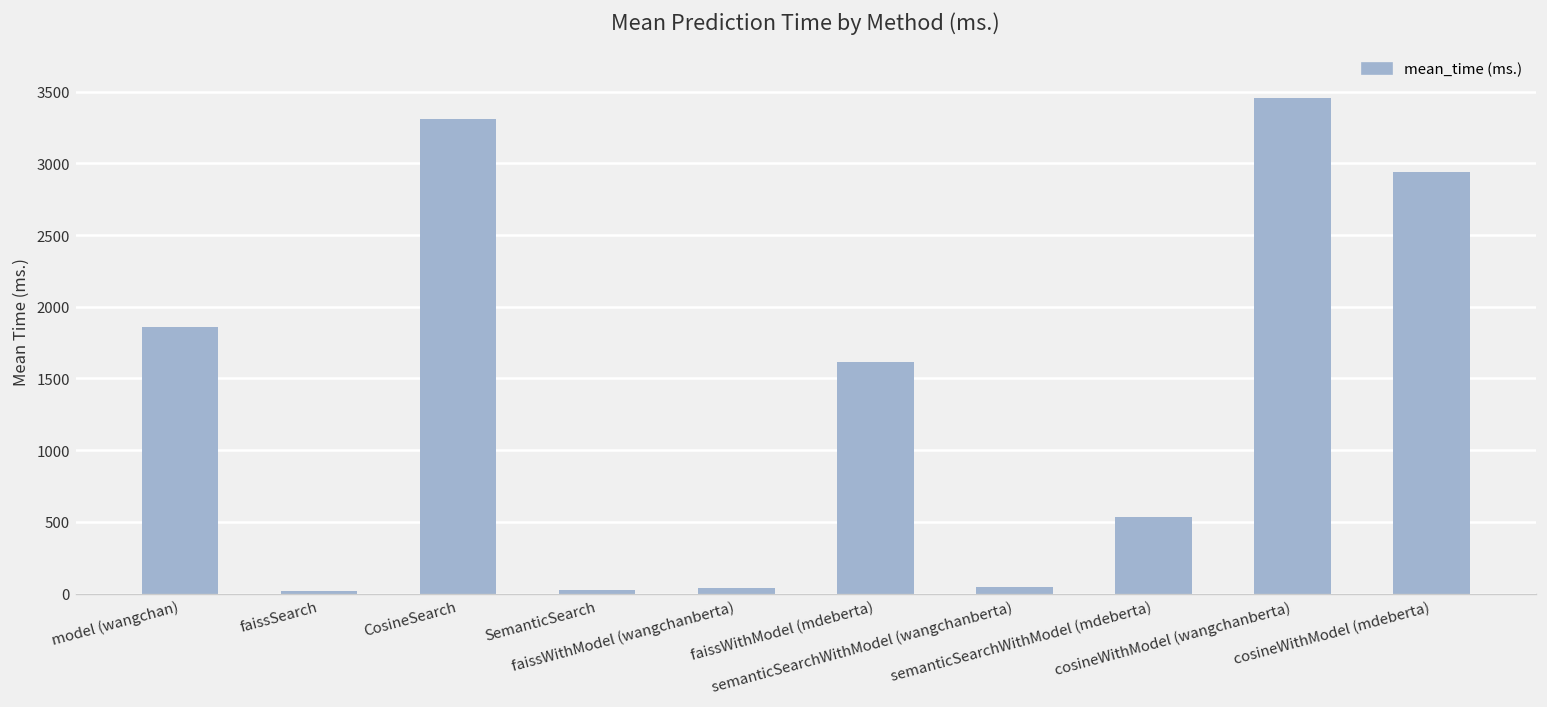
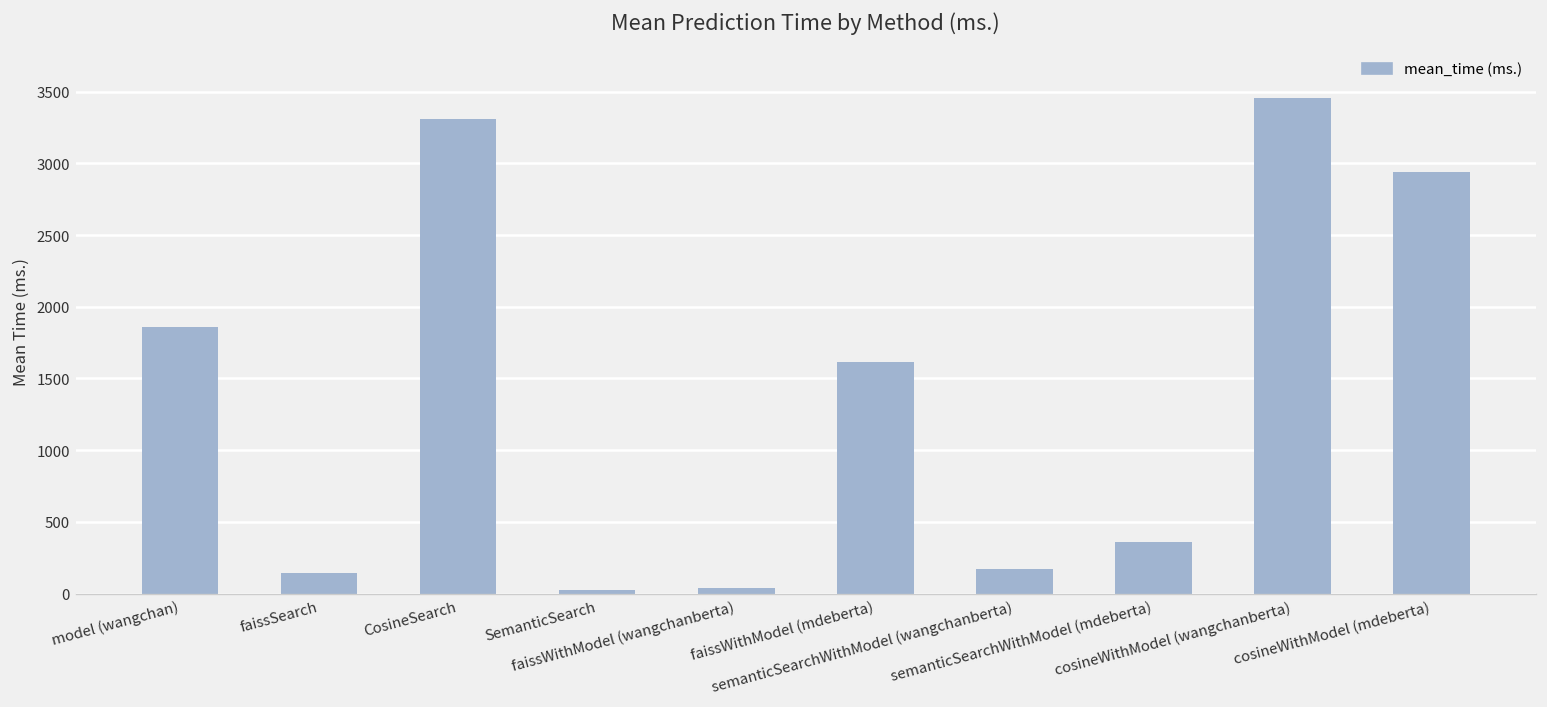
  {
    "model (wangchan)": 1860,
-   "faissSearch": 20,
+   "faissSearch": 150,
    "CosineSearch": 3310,
    "SemanticSearch": 20,
    "faissWithModel (wangchanberta)": 40,
    "faissWithModel (mdeberta)": 1620,
-   "semanticSearchWithModel (wangchanberta)": 40,
-   "semanticSearchWithModel (mdeberta)": 530,
+   "semanticSearchWithModel (wangchanberta)": 170,
+   "semanticSearchWithModel (mdeberta)": 360,
    "cosineWithModel (wangchanberta)": 3460,
    "cosineWithModel (mdeberta)": 2940
  }
